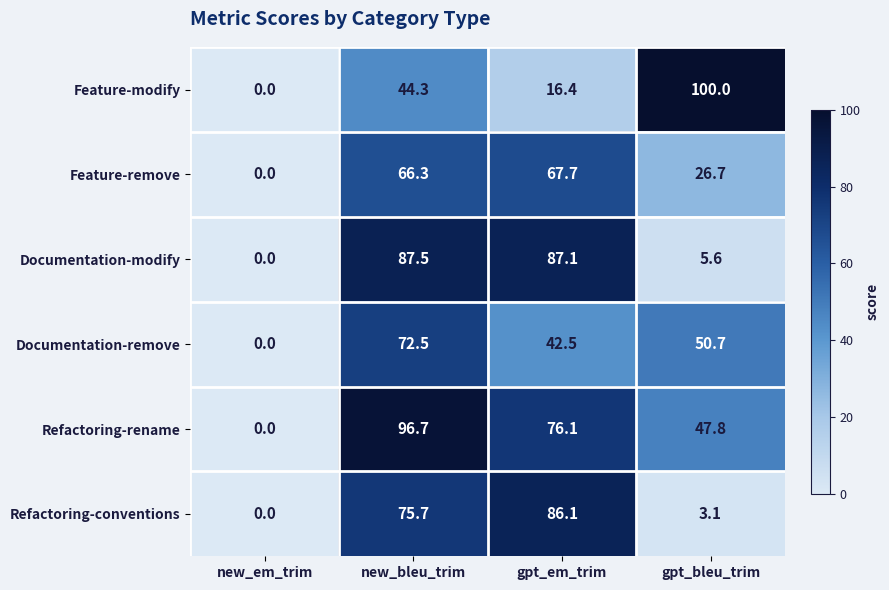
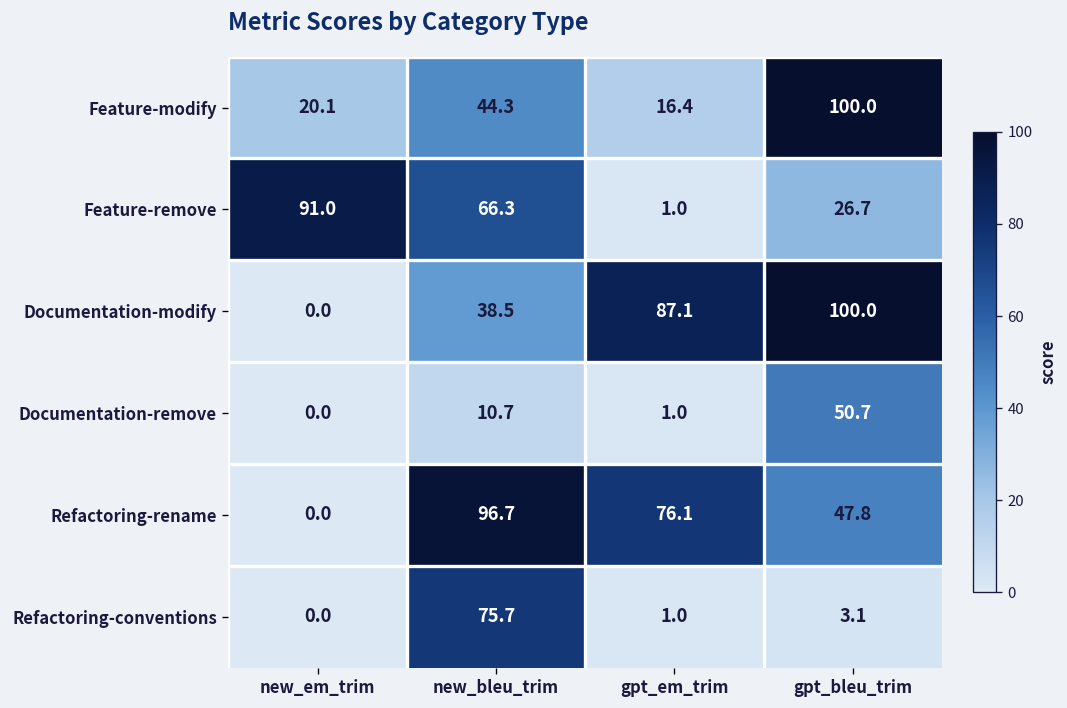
  {
    "Feature-modify": {
-     "new_em_trim": 0.0,
+     "new_em_trim": 20.1,
      "new_bleu_trim": 44.3,
      "gpt_em_trim": 16.4,
      "gpt_bleu_trim": 100.0
    },
    "Feature-remove": {
-     "new_em_trim": 0.0,
+     "new_em_trim": 91.0,
      "new_bleu_trim": 66.3,
-     "gpt_em_trim": 67.7,
+     "gpt_em_trim": 1.0,
      "gpt_bleu_trim": 26.7
    },
    "Documentation-modify": {
      "new_em_trim": 0.0,
-     "new_bleu_trim": 87.5,
+     "new_bleu_trim": 38.5,
      "gpt_em_trim": 87.1,
-     "gpt_bleu_trim": 5.6
+     "gpt_bleu_trim": 100.0
    },
    "Documentation-remove": {
      "new_em_trim": 0.0,
-     "new_bleu_trim": 72.5,
-     "gpt_em_trim": 42.5,
+     "new_bleu_trim": 10.7,
+     "gpt_em_trim": 1.0,
      "gpt_bleu_trim": 50.7
    },
    "Refactoring-rename": {
      "new_em_trim": 0.0,
      "new_bleu_trim": 96.7,
      "gpt_em_trim": 76.1,
      "gpt_bleu_trim": 47.8
    },
    "Refactoring-conventions": {
      "new_em_trim": 0.0,
      "new_bleu_trim": 75.7,
-     "gpt_em_trim": 86.1,
+     "gpt_em_trim": 1.0,
      "gpt_bleu_trim": 3.1
    }
  }
